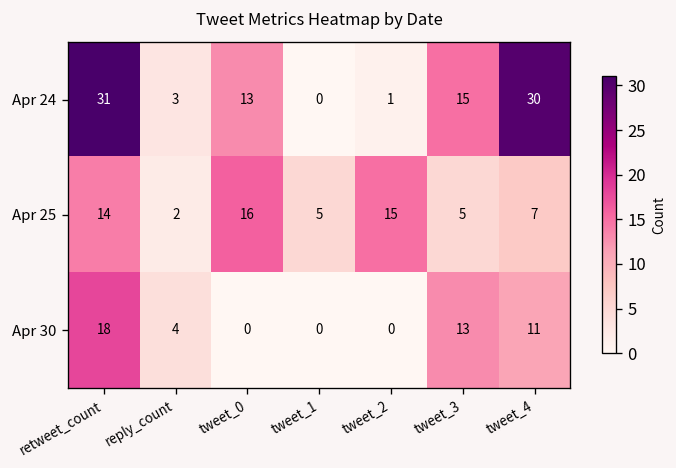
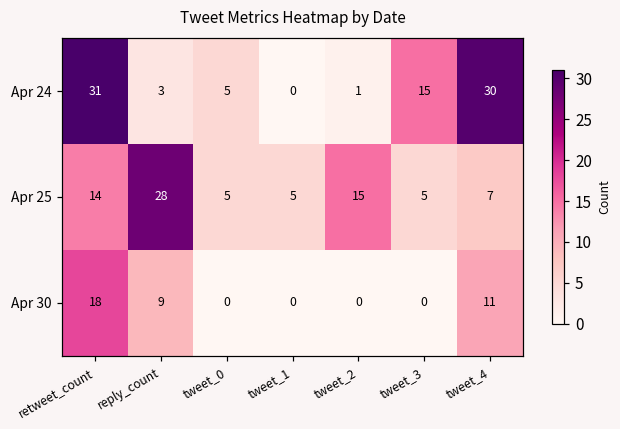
  {
    "Apr 24": {
      "retweet_count": 31,
      "reply_count": 3,
-     "tweet_0": 13,
+     "tweet_0": 5,
      "tweet_1": 0,
      "tweet_2": 1,
      "tweet_3": 15,
      "tweet_4": 30
    },
    "Apr 25": {
      "retweet_count": 14,
-     "reply_count": 2,
-     "tweet_0": 16,
+     "reply_count": 28,
+     "tweet_0": 5,
      "tweet_1": 5,
      "tweet_2": 15,
      "tweet_3": 5,
      "tweet_4": 7
    },
    "Apr 30": {
      "retweet_count": 18,
-     "reply_count": 4,
+     "reply_count": 9,
      "tweet_0": 0,
      "tweet_1": 0,
      "tweet_2": 0,
-     "tweet_3": 13,
+     "tweet_3": 0,
      "tweet_4": 11
    }
  }
